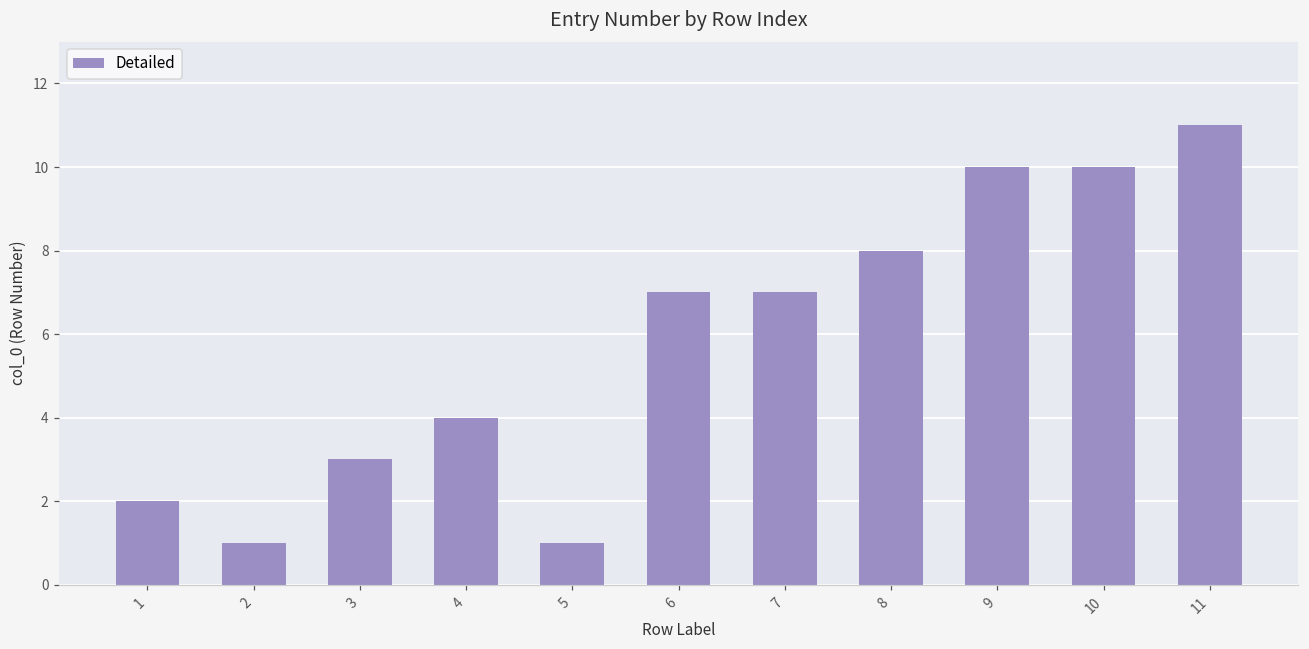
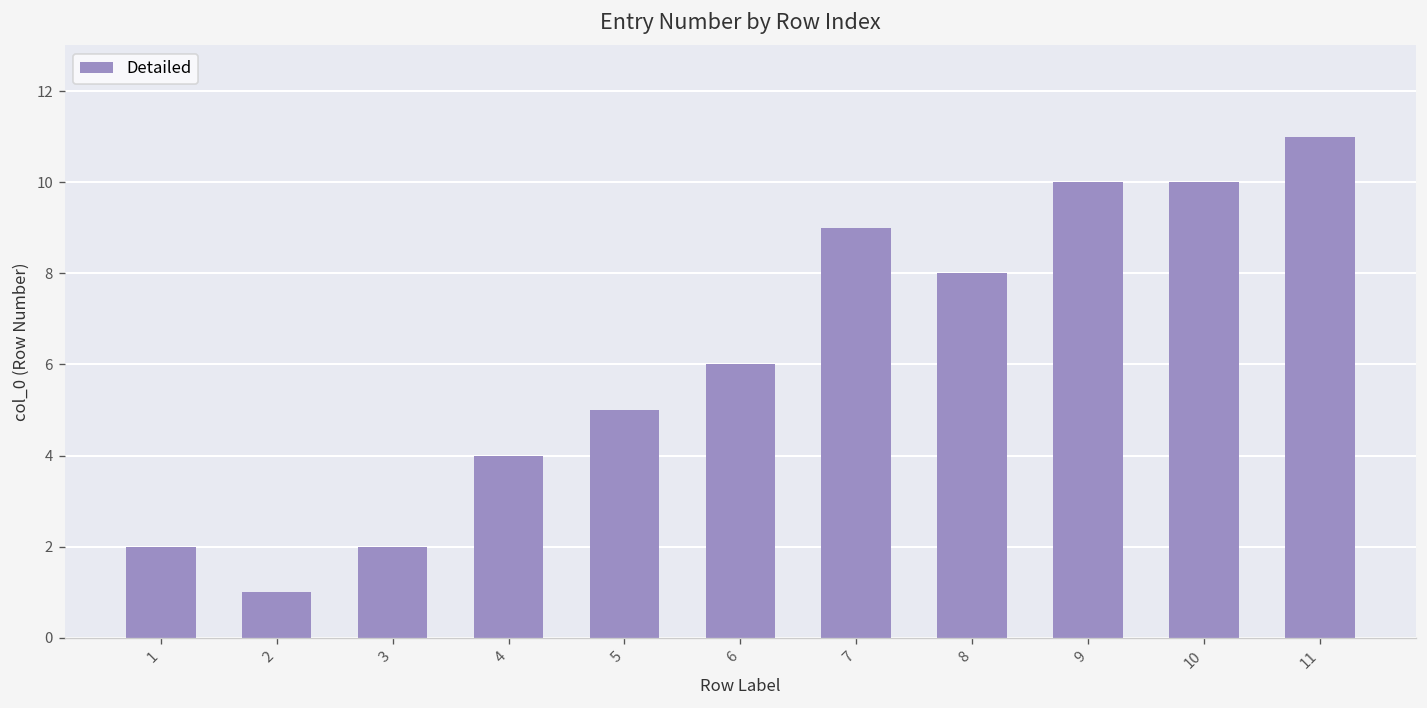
  {
    "1": 2,
    "2": 1,
-   "3": 3,
+   "3": 2,
    "4": 4,
-   "5": 1,
-   "6": 7,
-   "7": 7,
+   "5": 5,
+   "6": 6,
+   "7": 9,
    "8": 8,
    "9": 10,
    "10": 10,
    "11": 11
  }
